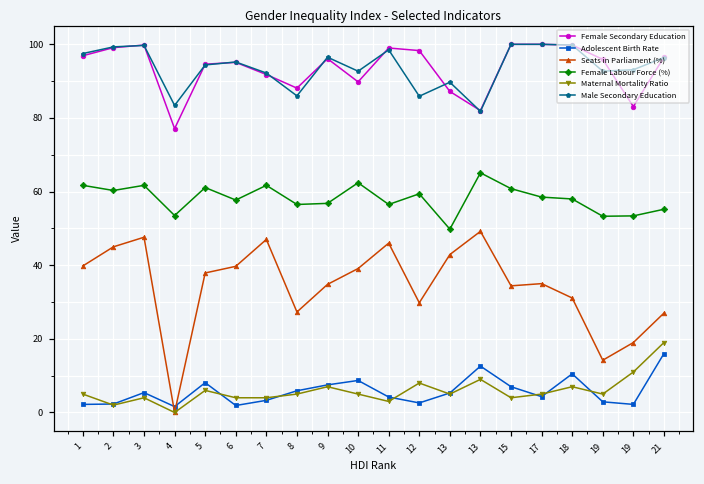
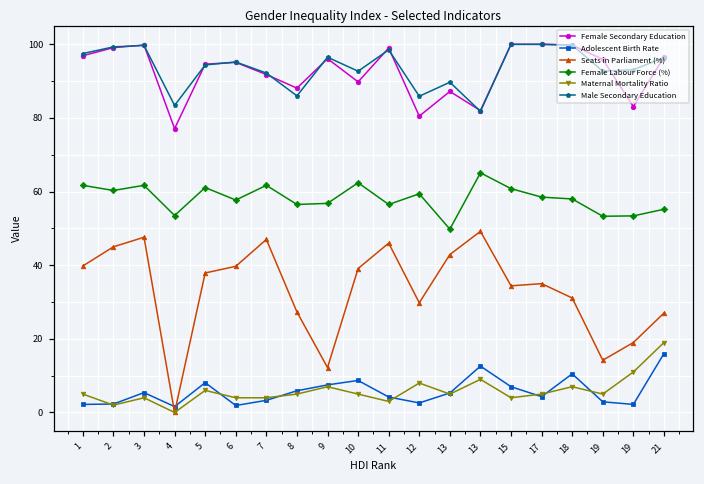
  {
    "Female Secondary Education": {
      "4": 77,
      "8": 88,
      "10": 90,
-     "12": 98
+     "12": 81
    },
    "Adolescent Birth Rate": {
      "1": 2,
      "3": 5,
      "4": 2,
      "5": 8,
      "6": 2,
      "8": 6,
      "10": 9,
      "11": 4,
      "12": 3,
      "15": 7,
      "18": 11,
      "21": 16
    },
    "Seats in Parliament (%)": {
      "1": 40,
      "2": 45,
      "3": 48,
      "5": 38,
      "6": 40,
      "7": 47,
      "8": 27,
-     "9": 35,
+     "9": 12,
      "10": 39,
      "11": 46,
      "12": 30,
      "15": 34,
      "17": 35,
      "18": 31,
      "21": 27
    },
    "Female Labour Force (%)": {
      "1": 62,
      "2": 60,
      "3": 62,
      "4": 54,
      "5": 61,
      "6": 58,
      "7": 62,
      "8": 57,
      "9": 57,
      "10": 62,
      "11": 57,
      "12": 59,
      "15": 61,
      "17": 59,
      "18": 58,
      "21": 55
    },
    "Maternal Mortality Ratio": {
      "1": 5,
      "3": 4,
      "5": 6,
      "6": 4,
      "8": 5,
      "10": 5,
      "11": 3,
      "12": 8,
      "15": 4,
      "18": 7,
      "21": 19
    },
    "Male Secondary Education": {
      "4": 83,
      "8": 86,
      "10": 93,
      "12": 86
    }
  }
